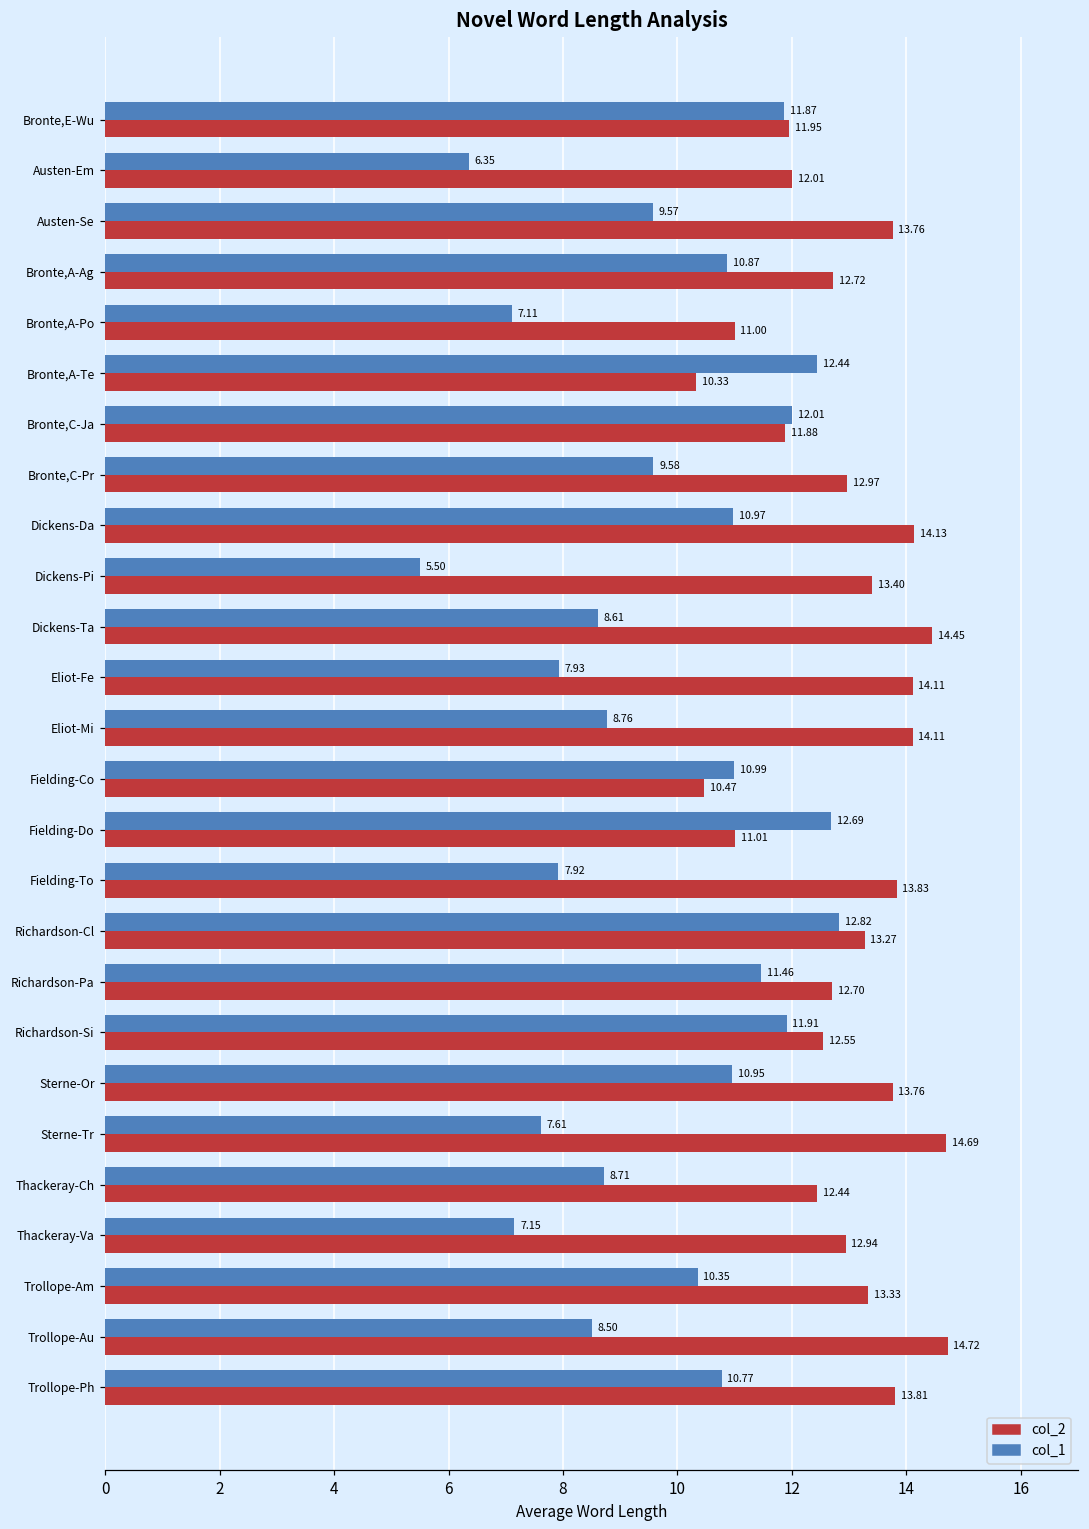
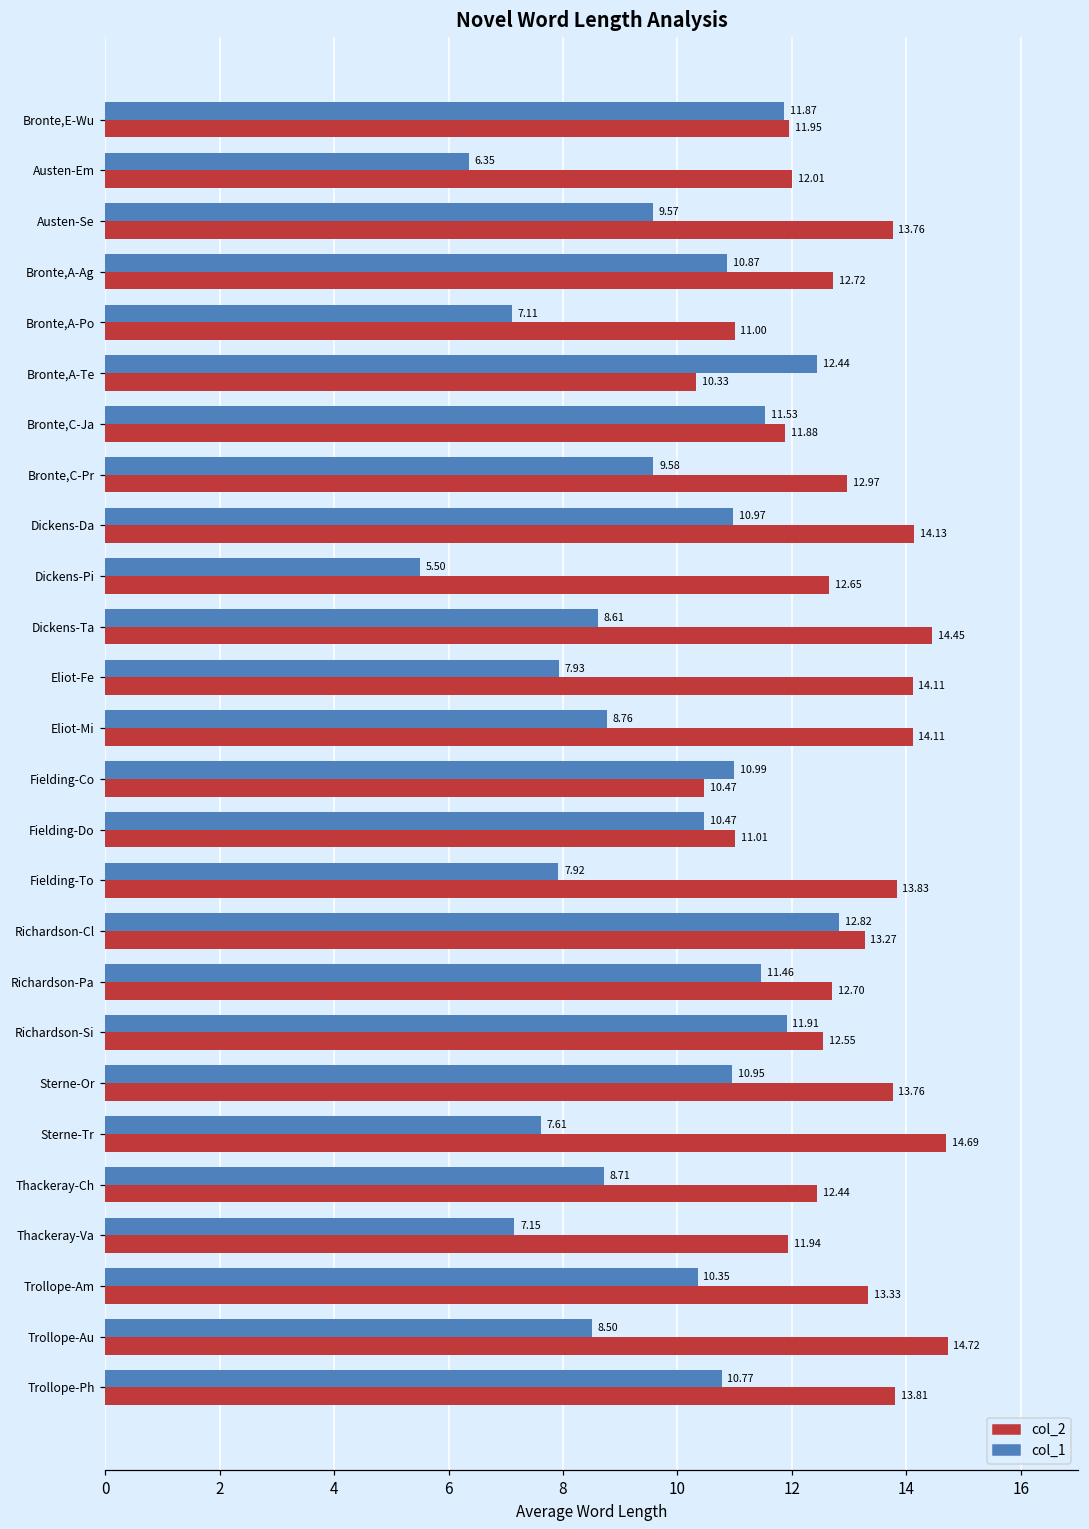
  {
    "col_2": {
      "Bronte,E-Wu": 11.95,
      "Austen-Em": 12.01,
      "Austen-Se": 13.76,
      "Bronte,A-Ag": 12.72,
      "Bronte,A-Po": 11.00,
      "Bronte,A-Te": 10.33,
      "Bronte,C-Ja": 11.88,
      "Bronte,C-Pr": 12.97,
      "Dickens-Da": 14.13,
-     "Dickens-Pi": 13.40,
+     "Dickens-Pi": 12.65,
      "Dickens-Ta": 14.45,
      "Eliot-Fe": 14.11,
      "Eliot-Mi": 14.11,
      "Fielding-Co": 10.47,
      "Fielding-Do": 11.01,
      "Fielding-To": 13.83,
      "Richardson-Cl": 13.27,
      "Richardson-Pa": 12.70,
      "Richardson-Si": 12.55,
      "Sterne-Or": 13.76,
      "Sterne-Tr": 14.69,
      "Thackeray-Ch": 12.44,
-     "Thackeray-Va": 12.94,
+     "Thackeray-Va": 11.94,
      "Trollope-Am": 13.33,
      "Trollope-Au": 14.72,
      "Trollope-Ph": 13.81
    },
    "col_1": {
      "Bronte,E-Wu": 11.87,
      "Austen-Em": 6.35,
      "Austen-Se": 9.57,
      "Bronte,A-Ag": 10.87,
      "Bronte,A-Po": 7.11,
      "Bronte,A-Te": 12.44,
-     "Bronte,C-Ja": 12.01,
+     "Bronte,C-Ja": 11.53,
      "Bronte,C-Pr": 9.58,
      "Dickens-Da": 10.97,
      "Dickens-Pi": 5.50,
      "Dickens-Ta": 8.61,
      "Eliot-Fe": 7.93,
      "Eliot-Mi": 8.76,
      "Fielding-Co": 10.99,
-     "Fielding-Do": 12.69,
+     "Fielding-Do": 10.47,
      "Fielding-To": 7.92,
      "Richardson-Cl": 12.82,
      "Richardson-Pa": 11.46,
      "Richardson-Si": 11.91,
      "Sterne-Or": 10.95,
      "Sterne-Tr": 7.61,
      "Thackeray-Ch": 8.71,
      "Thackeray-Va": 7.15,
      "Trollope-Am": 10.35,
      "Trollope-Au": 8.50,
      "Trollope-Ph": 10.77
    }
  }
